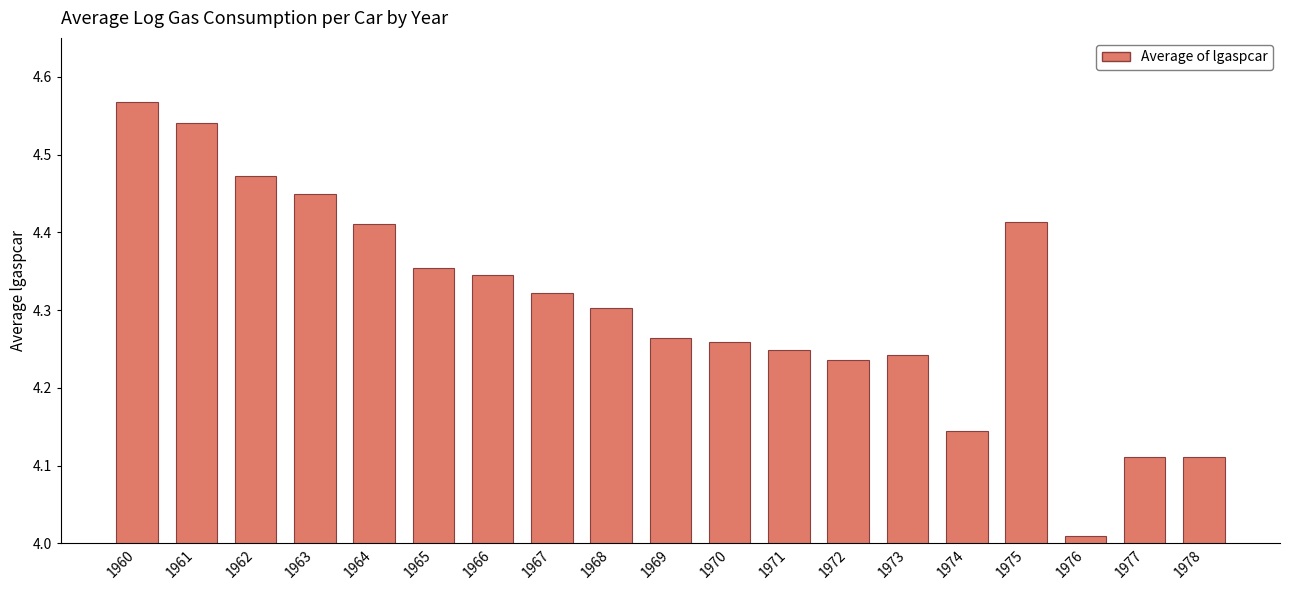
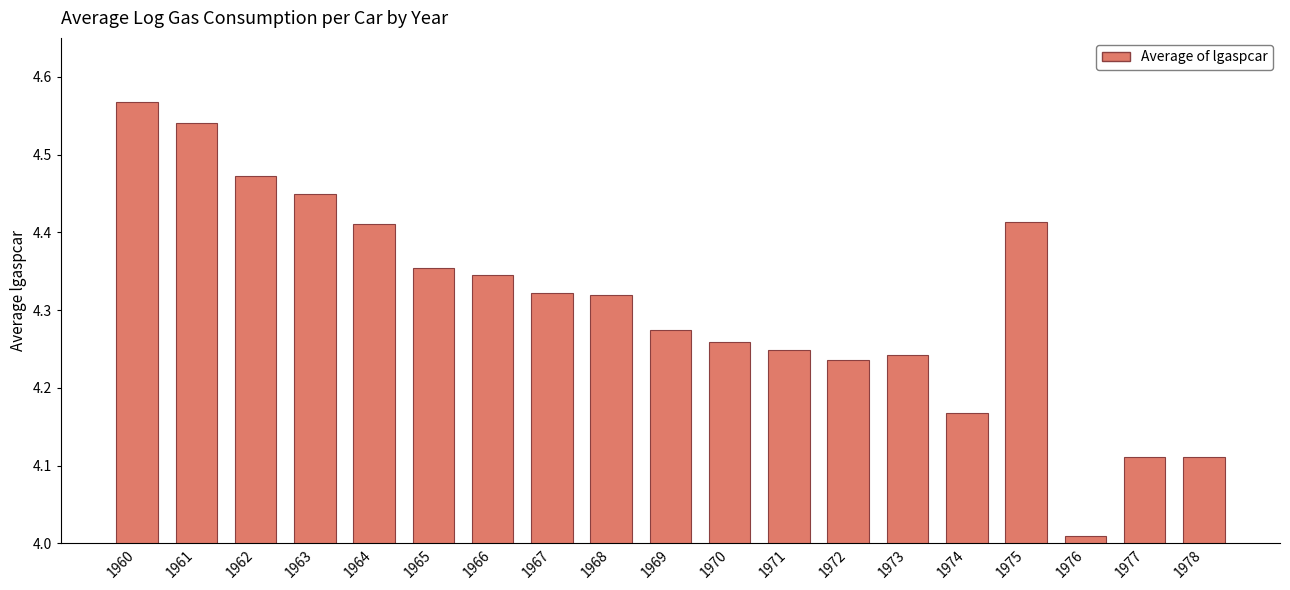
  {
    "1960": 4.57,
    "1961": 4.54,
    "1962": 4.47,
    "1963": 4.45,
    "1964": 4.41,
    "1965": 4.35,
    "1966": 4.34,
    "1967": 4.32,
-   "1968": 4.30,
-   "1969": 4.26,
+   "1968": 4.32,
+   "1969": 4.27,
    "1970": 4.26,
    "1971": 4.25,
    "1972": 4.24,
    "1973": 4.24,
-   "1974": 4.14,
+   "1974": 4.17,
    "1975": 4.41,
    "1976": 4.01,
    "1977": 4.11,
    "1978": 4.11
  }
